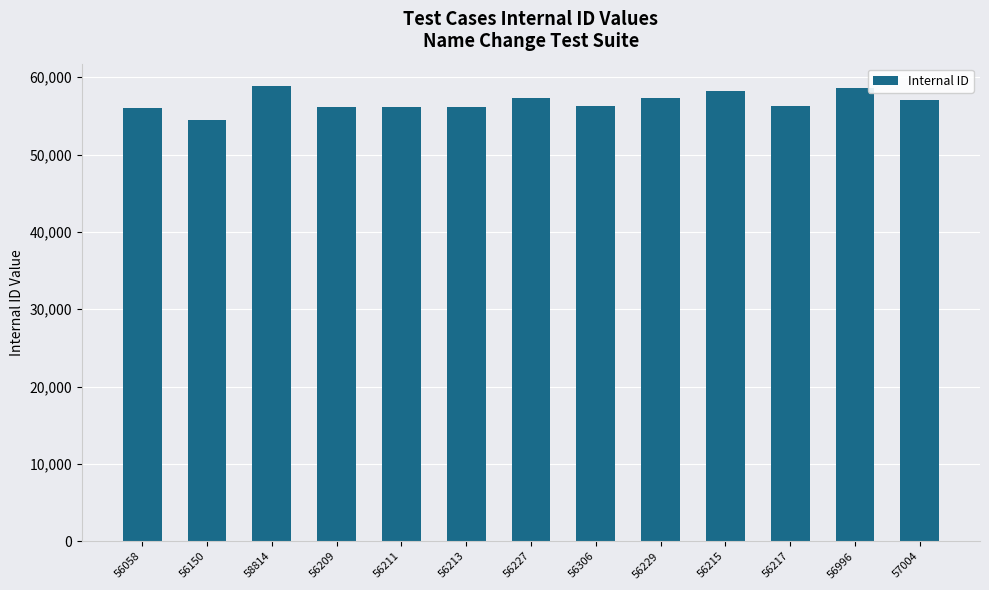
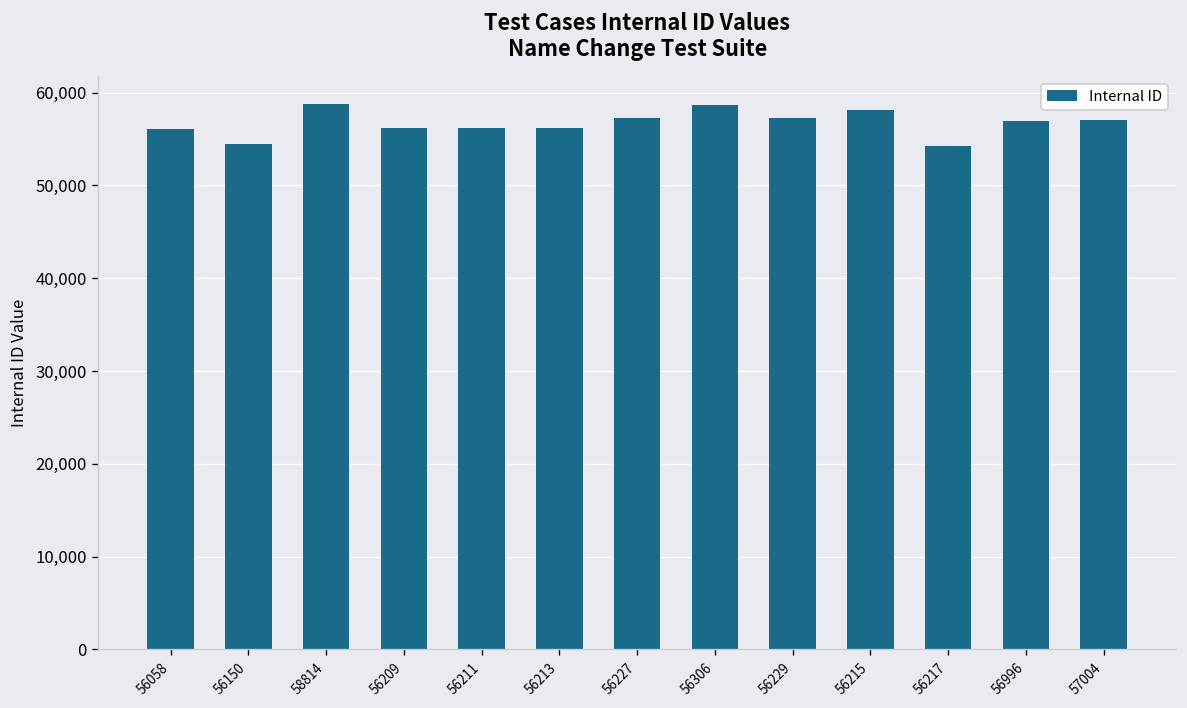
  {
    "56058": "56,000",
    "56150": "54,000",
    "58814": "59,000",
    "56209": "56,000",
    "56211": "56,000",
    "56213": "56,000",
    "56227": "57,000",
-   "56306": "56,000",
+   "56306": "59,000",
    "56229": "57,000",
    "56215": "58,000",
-   "56217": "56,000",
-   "56996": "59,000",
+   "56217": "54,000",
+   "56996": "57,000",
    "57004": "57,000"
  }
